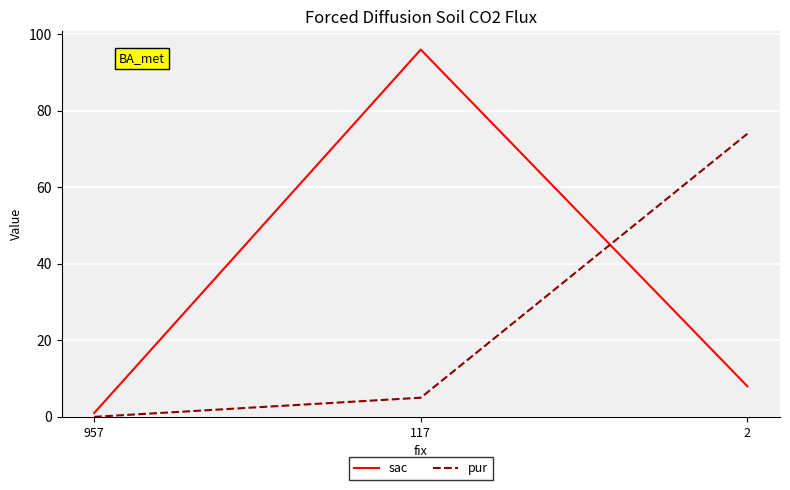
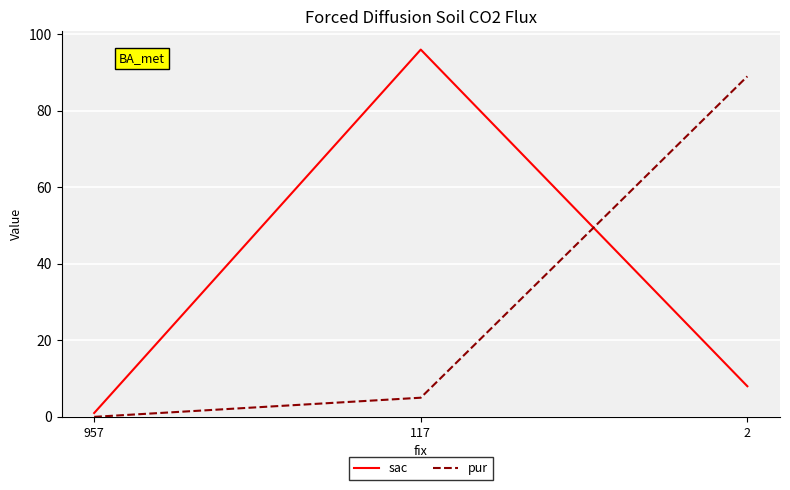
  {
    "sac": {
      "957": 1,
      "117": 96,
      "2": 8
    },
    "pur": {
      "957": 0,
      "117": 5,
-     "2": 74
+     "2": 89
    }
  }
